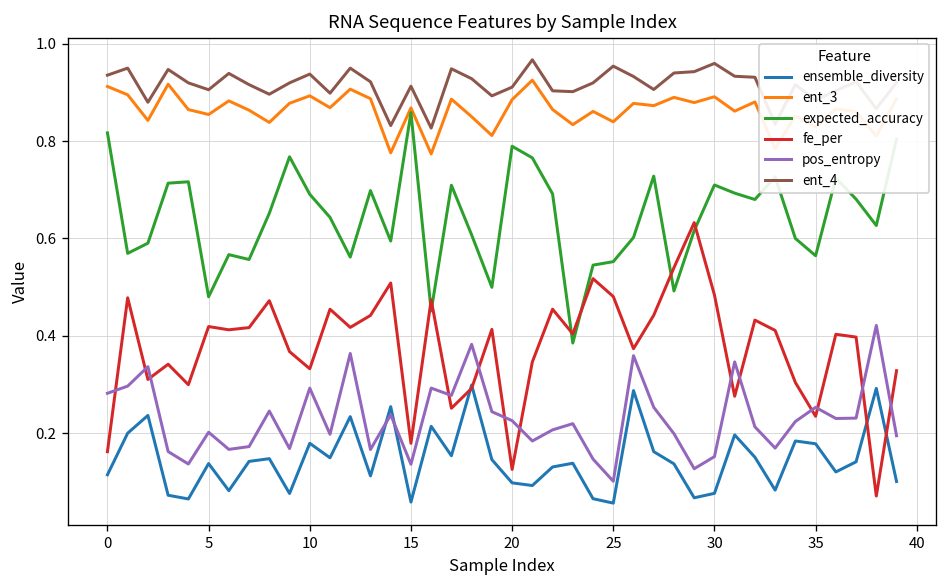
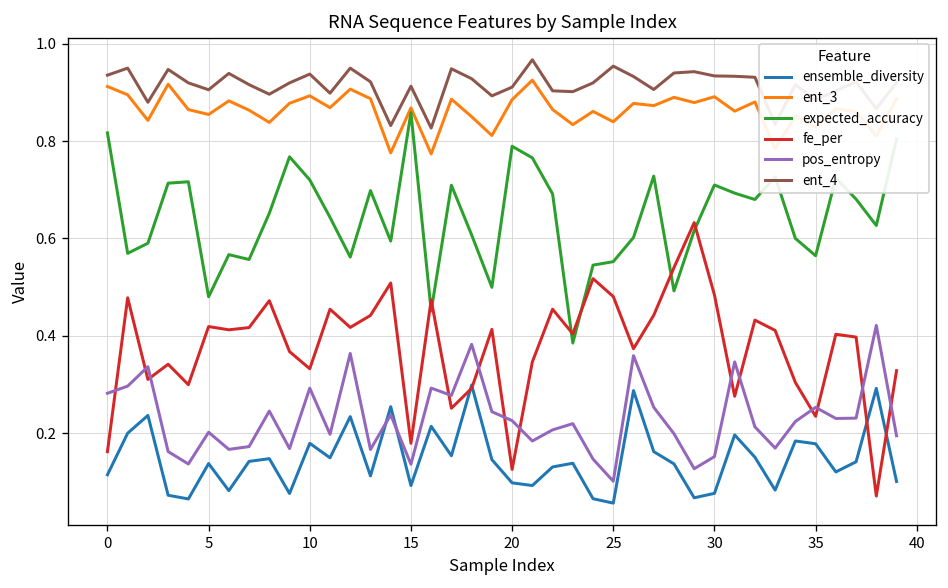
  {
    "ensemble_diversity": {
      "0": 0.11,
      "5": 0.14,
      "10": 0.18,
-     "15": 0.06,
+     "15": 0.09,
      "20": 0.10,
      "25": 0.06,
      "30": 0.08,
      "35": 0.18
    },
    "ent_3": {
      "0": 0.91,
      "5": 0.85,
      "10": 0.89,
      "15": 0.87,
      "20": 0.89,
      "25": 0.84,
      "30": 0.89
    },
    "expected_accuracy": {
      "0": 0.82,
      "5": 0.48,
-     "10": 0.69,
+     "10": 0.72,
      "15": 0.86,
      "20": 0.79,
      "25": 0.55,
      "30": 0.71,
      "35": 0.56
    },
    "fe_per": {
      "0": 0.16,
      "5": 0.42,
      "10": 0.33,
      "15": 0.18,
      "20": 0.13,
      "25": 0.48,
      "30": 0.48,
      "35": 0.23
    },
    "pos_entropy": {
      "0": 0.28,
      "5": 0.20,
      "10": 0.29,
      "15": 0.14,
      "20": 0.23,
      "25": 0.10,
      "30": 0.15,
      "35": 0.25
    },
    "ent_4": {
      "0": 0.94,
      "5": 0.91,
      "10": 0.94,
      "15": 0.91,
      "20": 0.91,
      "25": 0.95,
-     "30": 0.96
+     "30": 0.93
    }
  }
